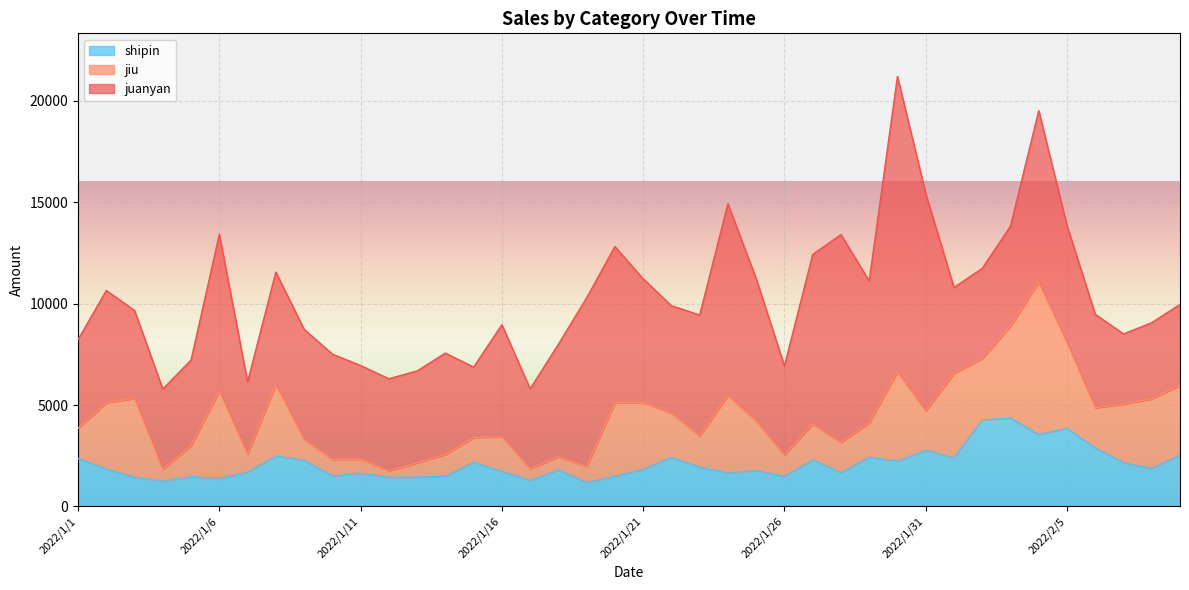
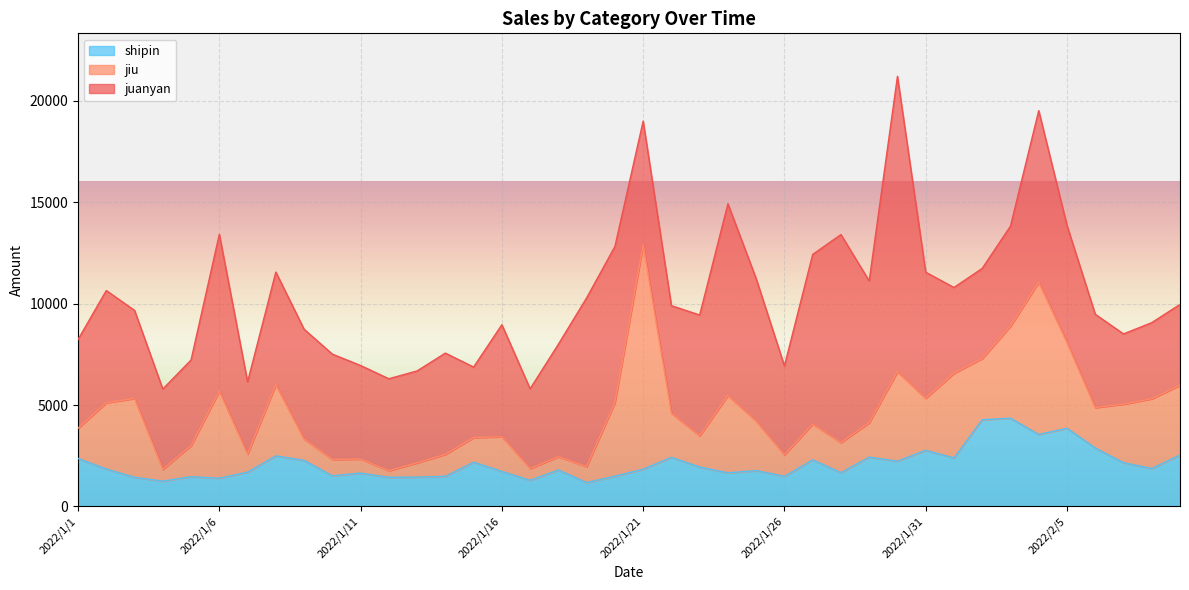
  {
    "shipin": {
      "2022/1/1": 2400,
      "2022/1/6": 1400,
      "2022/1/11": 1600,
      "2022/1/16": 1700,
      "2022/1/21": 1800,
      "2022/1/26": 1500,
      "2022/1/31": 2800,
      "2022/2/5": 3900
    },
    "jiu": {
      "2022/1/1": 1500,
      "2022/1/6": 4300,
      "2022/1/11": 700,
      "2022/1/16": 1700,
-     "2022/1/21": 3300,
+     "2022/1/21": 11100,
      "2022/1/26": 1100,
-     "2022/1/31": 1900,
+     "2022/1/31": 2600,
      "2022/2/5": 4200
    },
    "juanyan": {
      "2022/1/1": 4400,
      "2022/1/6": 7700,
      "2022/1/11": 4600,
      "2022/1/16": 5500,
      "2022/1/21": 6100,
      "2022/1/26": 4400,
-     "2022/1/31": 10700,
+     "2022/1/31": 6200,
      "2022/2/5": 5800
    }
  }
